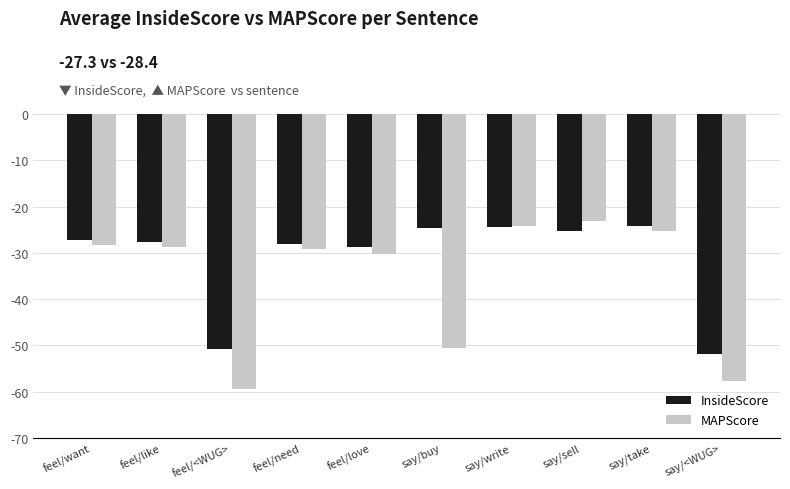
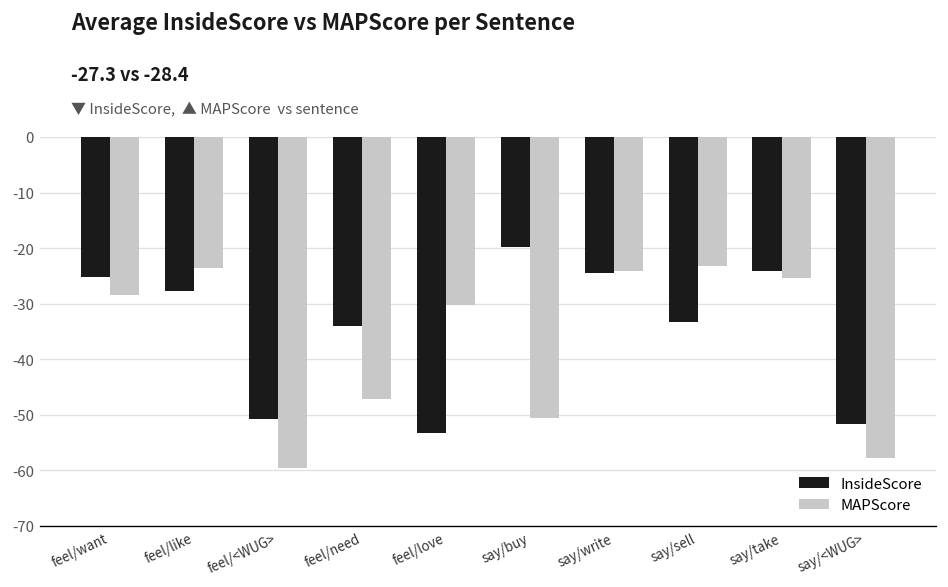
  {
    "InsideScore": {
-     "feel/want": -27,
+     "feel/want": -25,
      "feel/like": -28,
      "feel/<WUG>": -51,
-     "feel/need": -28,
-     "feel/love": -29,
-     "say/buy": -25,
+     "feel/need": -34,
+     "feel/love": -53,
+     "say/buy": -20,
      "say/write": -24,
-     "say/sell": -25,
+     "say/sell": -33,
      "say/take": -24,
      "say/<WUG>": -52
    },
    "MAPScore": {
      "feel/want": -28,
-     "feel/like": -29,
+     "feel/like": -24,
      "feel/<WUG>": -60,
-     "feel/need": -29,
+     "feel/need": -47,
      "feel/love": -30,
      "say/buy": -51,
      "say/write": -24,
      "say/sell": -23,
      "say/take": -25,
      "say/<WUG>": -58
    }
  }
